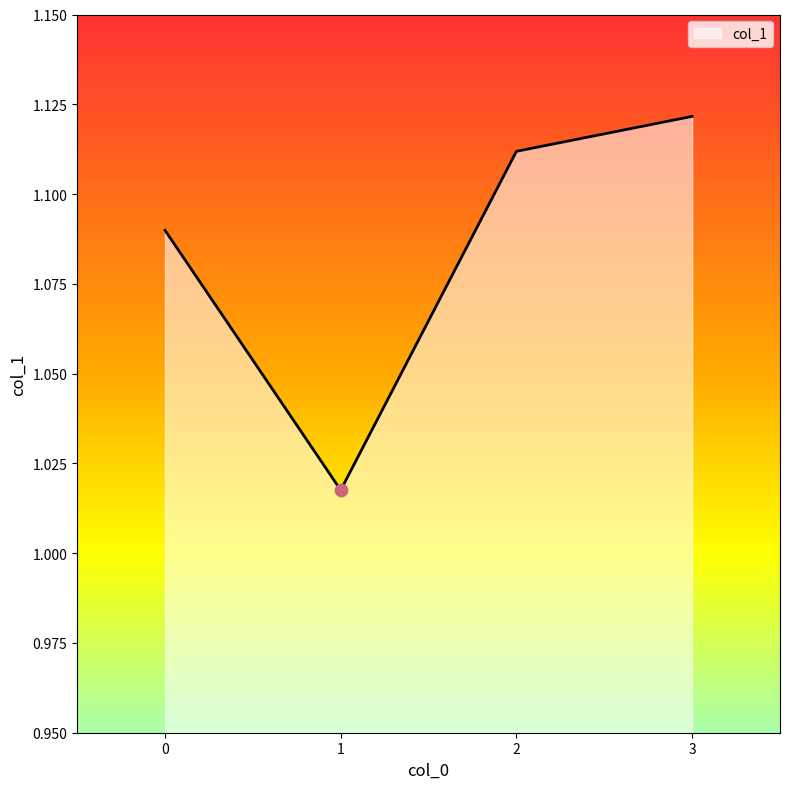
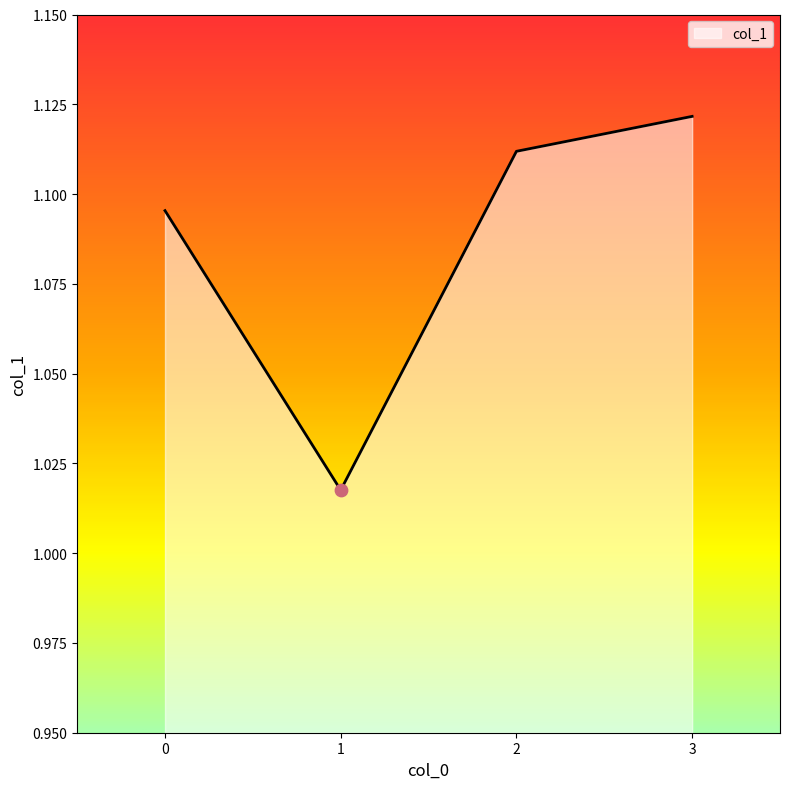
  {
    "col_1": {
-     "0": 1.090,
+     "0": 1.095,
      "2": 1.112,
      "3": 1.122
    }
  }
